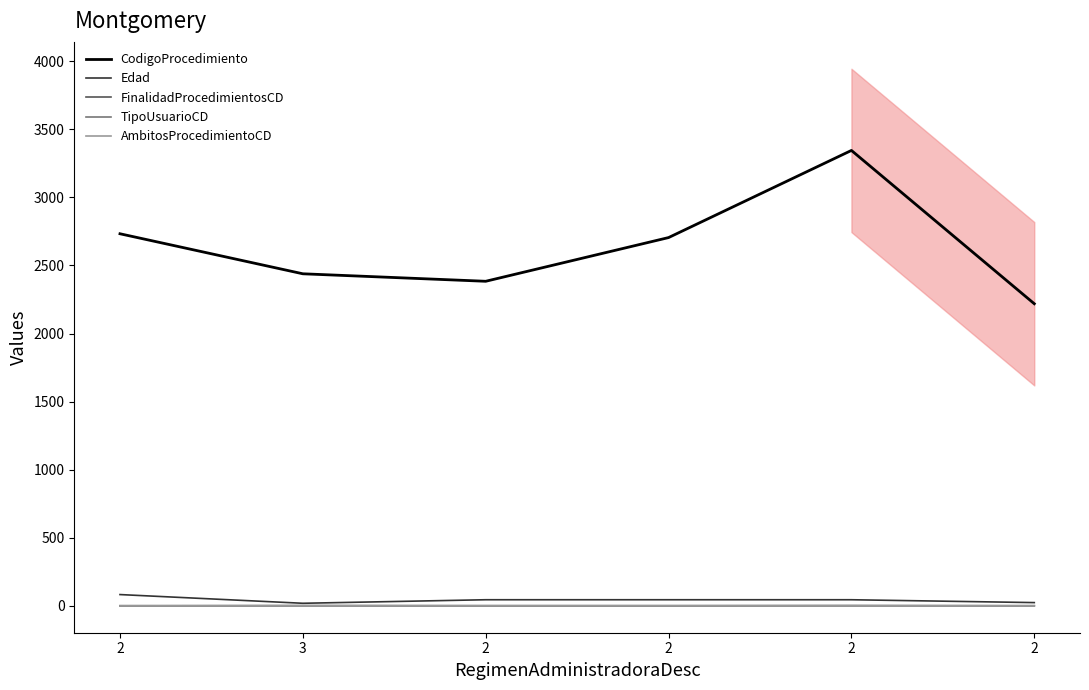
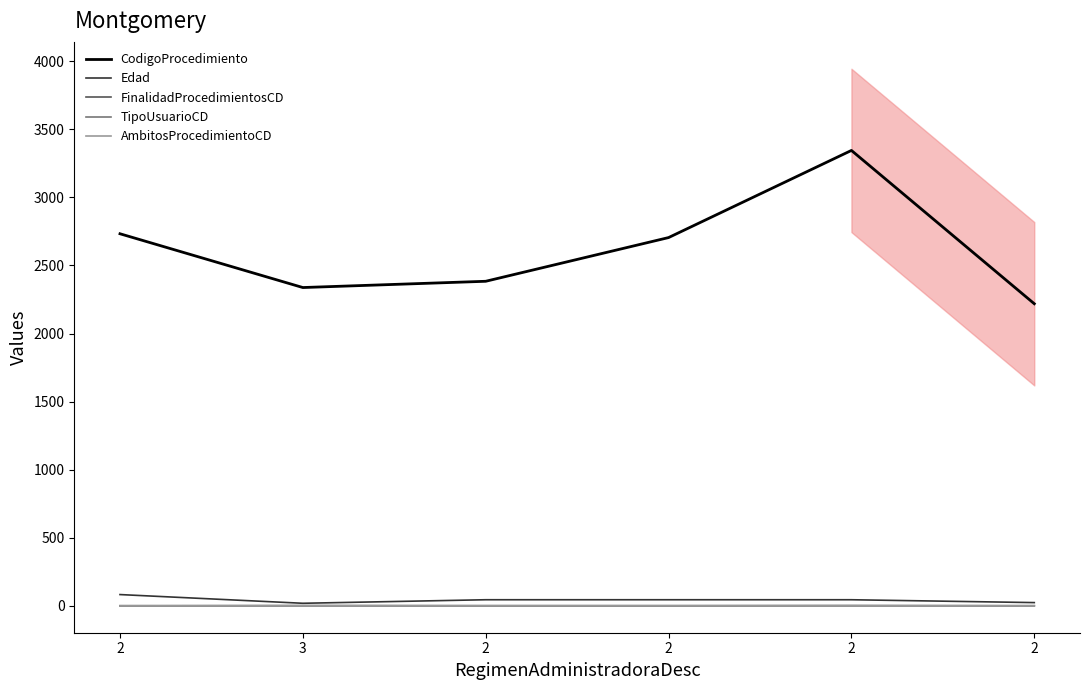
  {
    "CodigoProcedimiento": {
-     "3": 2440
+     "3": 2340
    }
  }
